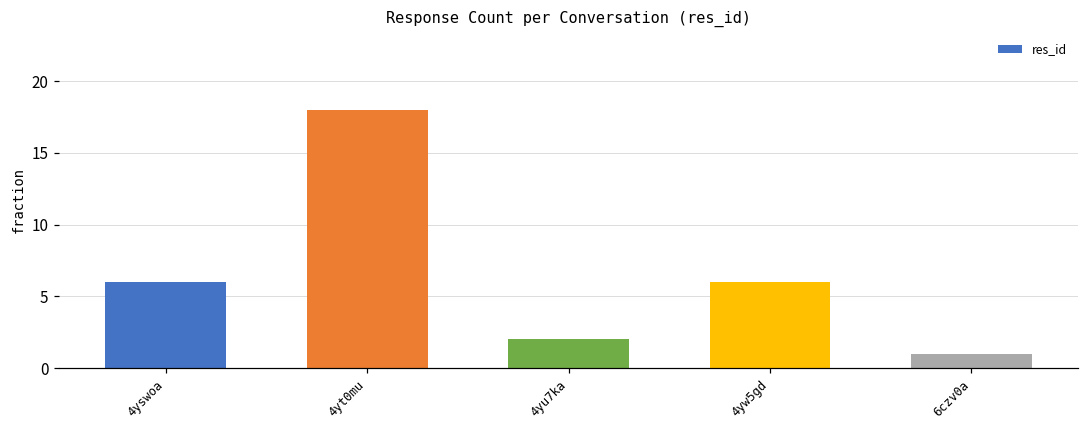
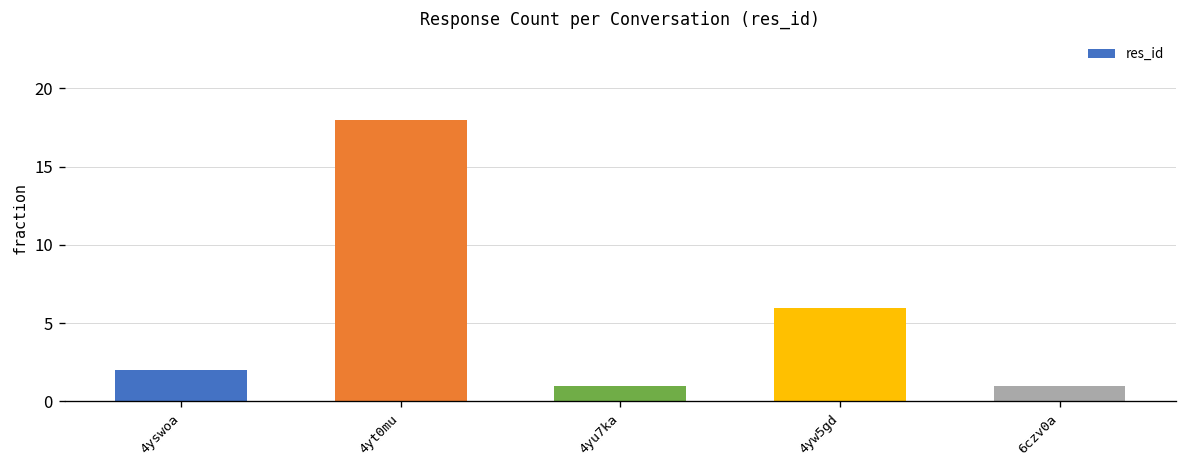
  {
-   "4yswoa": 6,
+   "4yswoa": 2,
    "4yt0mu": 18,
-   "4yu7ka": 2,
+   "4yu7ka": 1,
    "4yw5gd": 6,
    "6czv0a": 1
  }
